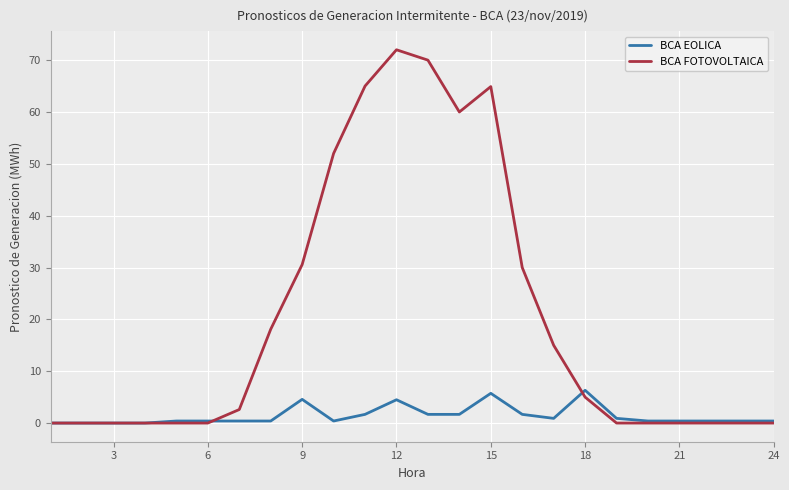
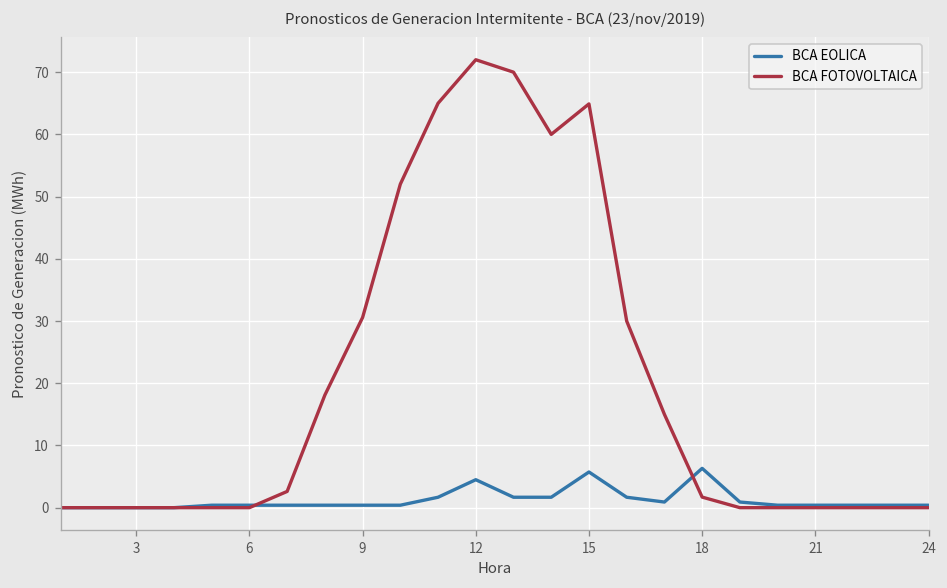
  {
    "BCA EOLICA": {
-     "9": 5,
+     "9": 0,
      "12": 4,
      "15": 6,
      "18": 6
    },
    "BCA FOTOVOLTAICA": {
      "9": 31,
      "12": 72,
      "15": 65,
-     "18": 5
+     "18": 2
    }
  }
